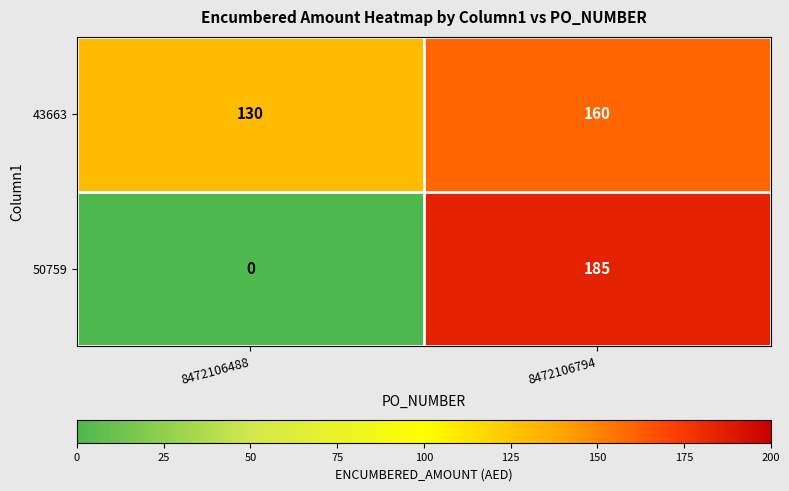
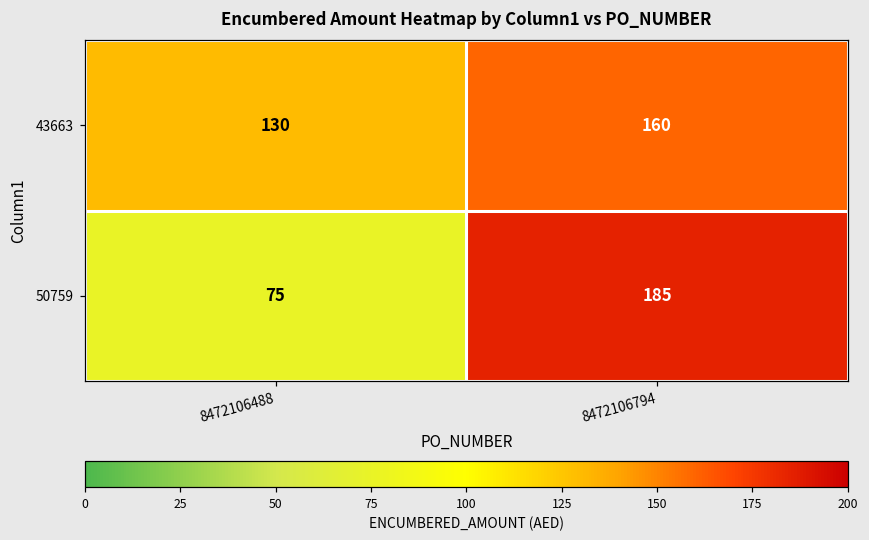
  {
    "43663": {
      "8472106488": 130,
      "8472106794": 160
    },
    "50759": {
-     "8472106488": 0,
+     "8472106488": 75,
      "8472106794": 185
    }
  }
